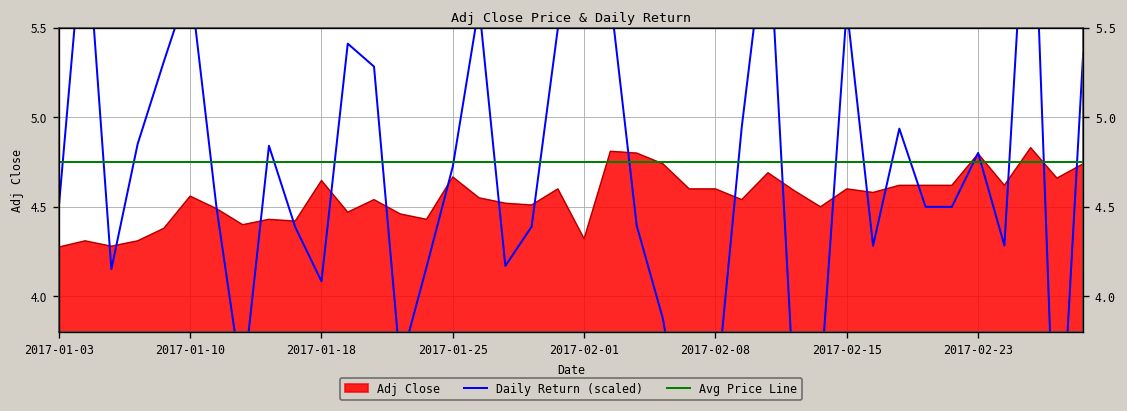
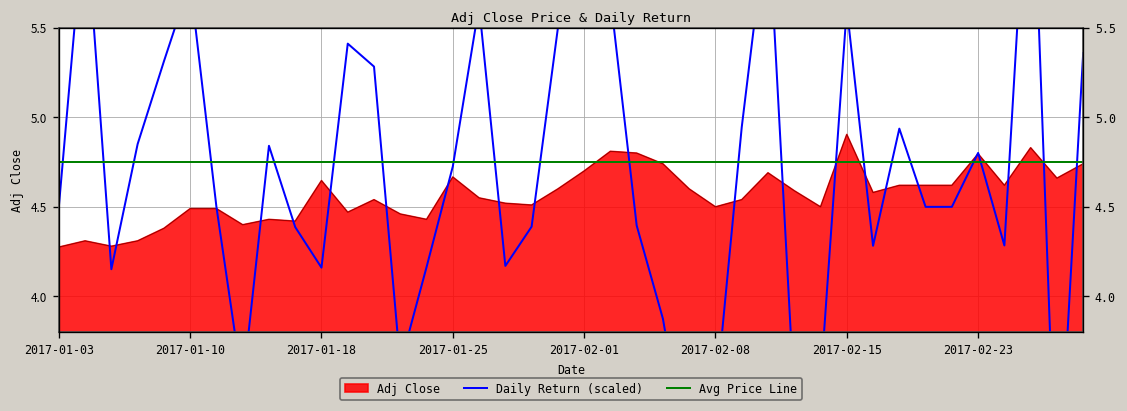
  {
    "Adj Close": {
      "2017-01-03": 4.28,
-     "2017-01-10": 4.56,
+     "2017-01-10": 4.49,
      "2017-01-18": 4.65,
      "2017-01-25": 4.67,
-     "2017-02-01": 4.32,
-     "2017-02-08": 4.6,
-     "2017-02-15": 4.60
+     "2017-02-01": 4.70,
+     "2017-02-08": 4.5,
+     "2017-02-15": 4.90
    },
    "Daily Return (scaled)": {
      "2017-01-03": 4.50,
-     "2017-01-18": 4.08,
+     "2017-01-18": 4.16,
      "2017-01-25": 4.73
    },
    "Avg Price Line": {
      "2017-01-03": 4.75,
      "2017-01-10": 4.75,
      "2017-01-18": 4.75,
      "2017-01-25": 4.75,
      "2017-02-01": 4.75,
      "2017-02-08": 4.75,
      "2017-02-15": 4.75,
      "2017-02-23": 4.75
    }
  }
